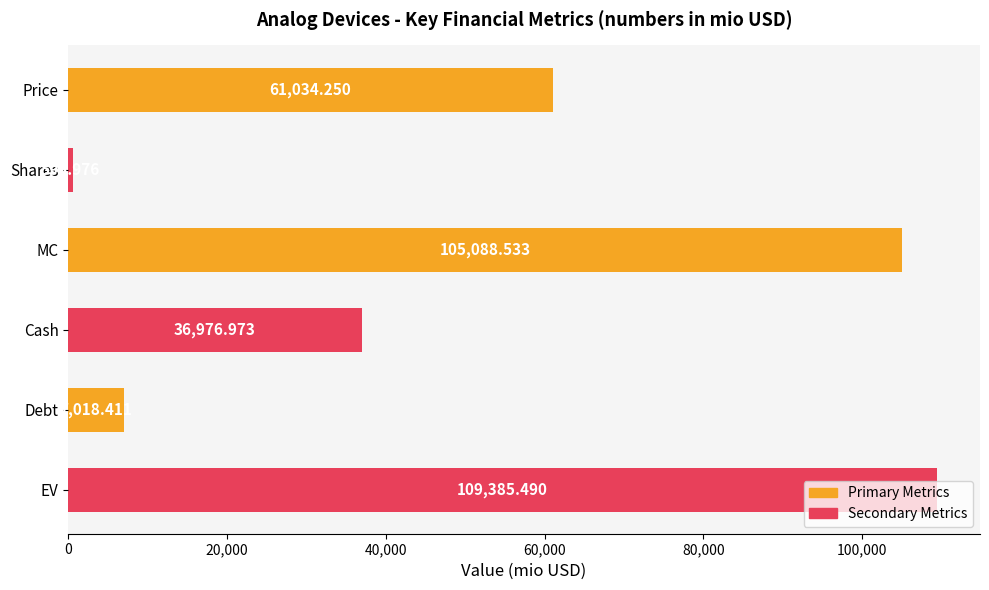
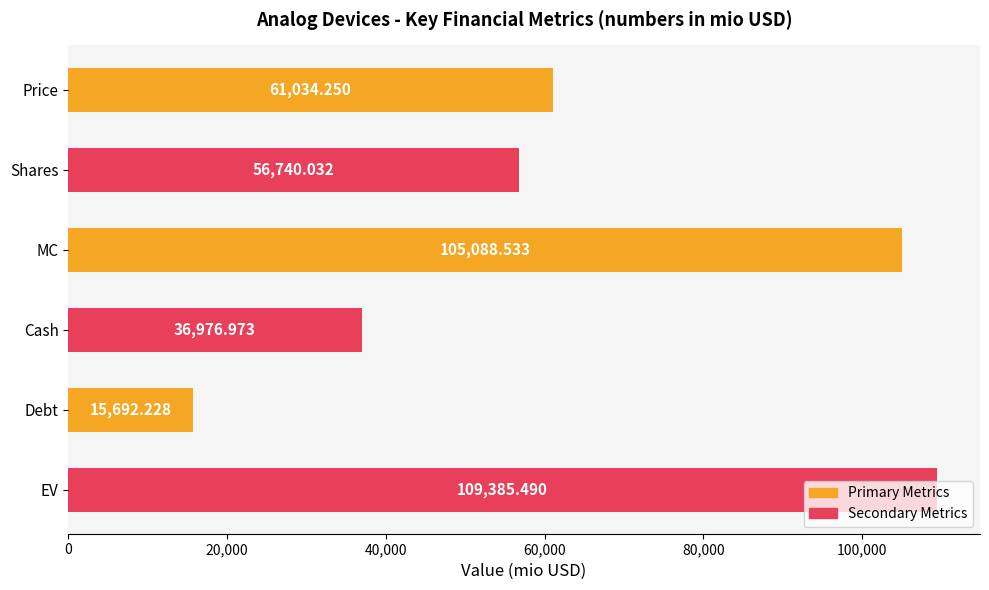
  {
    "Price": "61,034.250",
-   "Shares": "1,000",
+   "Shares": "57,000",
    "MC": "105,088.533",
    "Cash": "36,976.973",
-   "Debt": "7,018.411"
+   "Debt": "15,692.228"
  }
